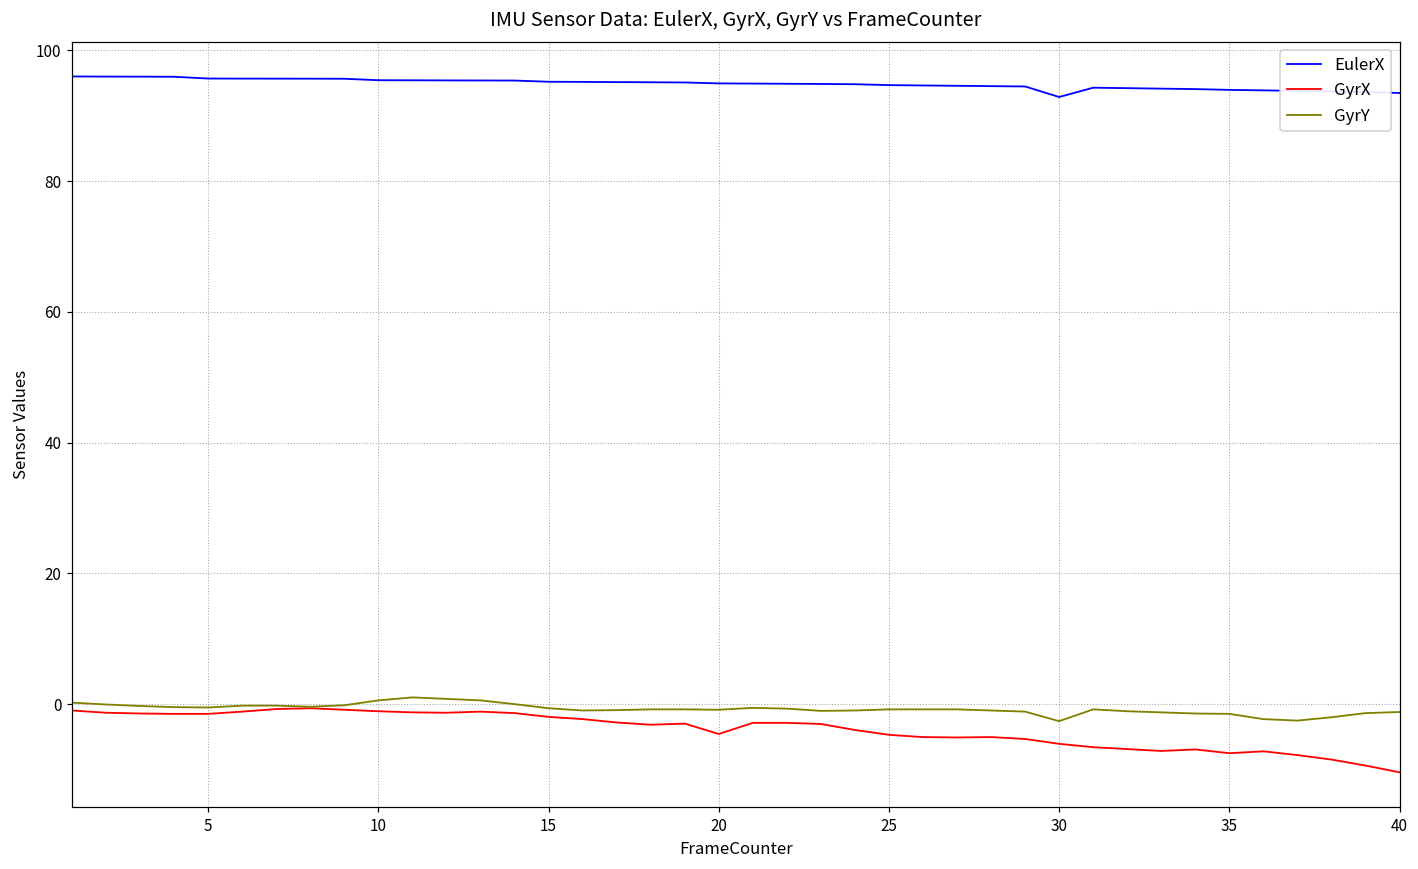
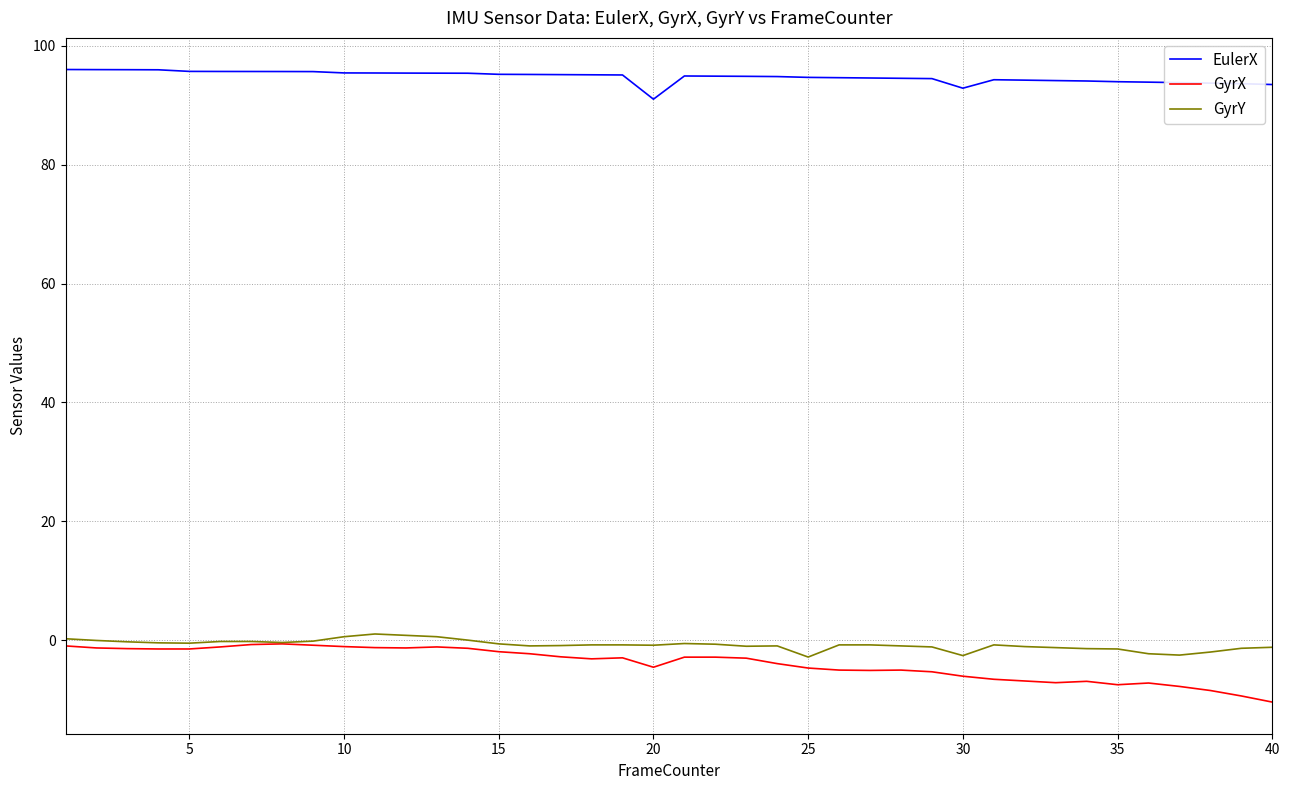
  {
    "EulerX": {
      "5": 96,
      "10": 95,
      "15": 95,
-     "20": 95,
+     "20": 91,
      "25": 95,
      "30": 93,
      "35": 94,
      "40": 93
    },
    "GyrX": {
      "5": -1,
      "10": -1,
      "15": -2,
      "20": -5,
      "25": -5,
      "30": -6,
      "35": -8,
      "40": -10
    },
    "GyrY": {
      "5": -1,
      "10": 1,
      "15": -1,
      "20": -1,
-     "25": -1,
+     "25": -3,
      "30": -3,
      "35": -1,
      "40": -1
    }
  }
